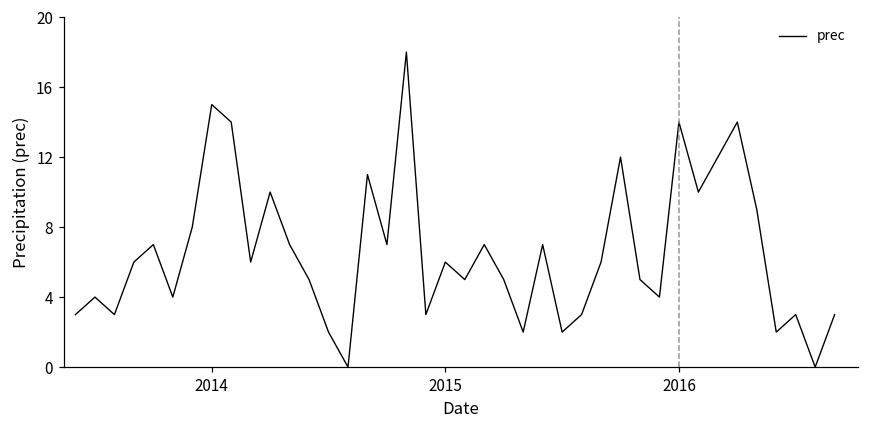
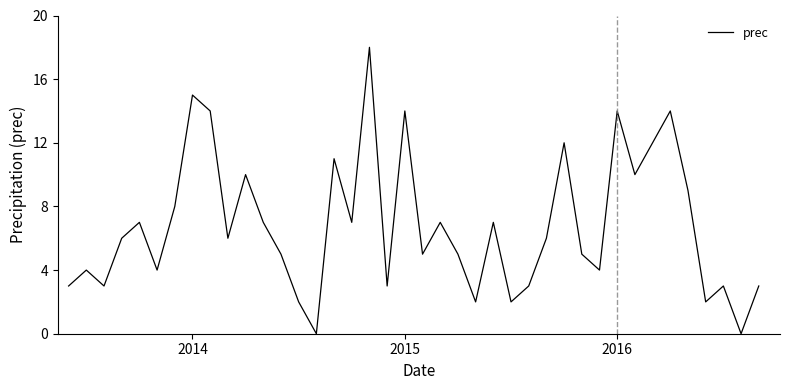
  {
    "2014": 15,
-   "2015": 6,
+   "2015": 14,
    "2016": 14
  }
